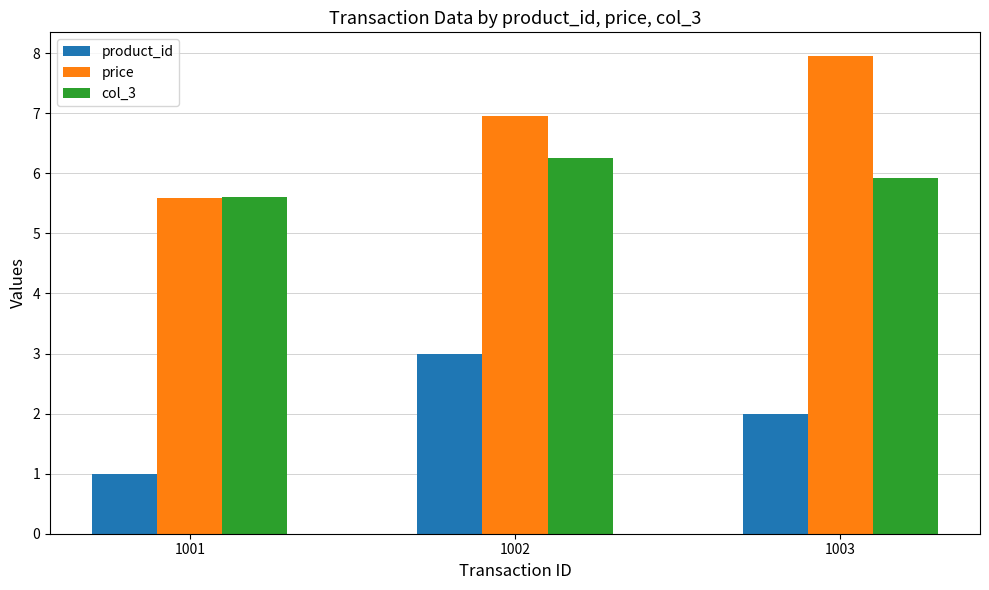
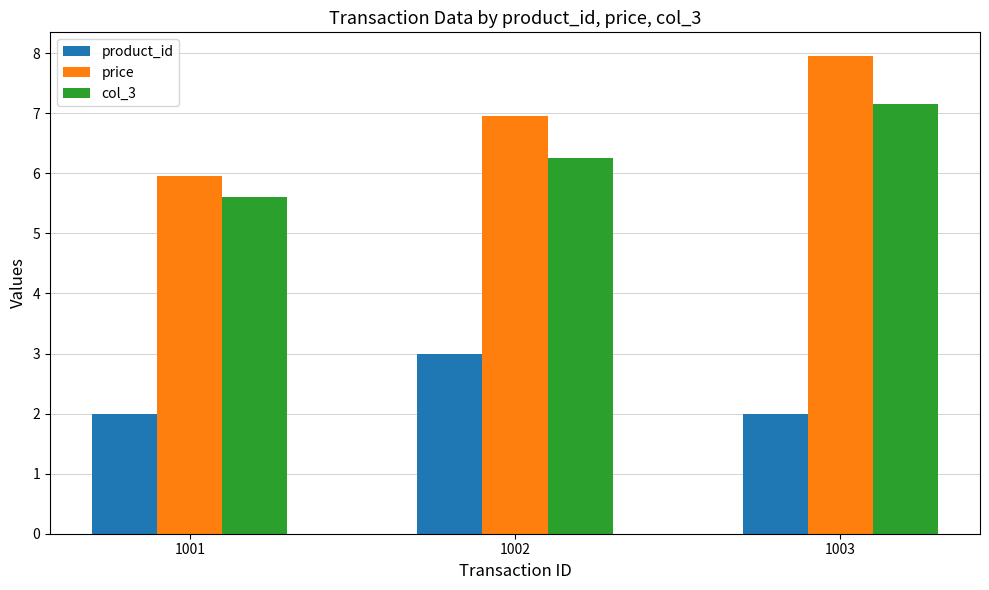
  {
    "product_id": {
-     "1001": 1,
+     "1001": 2,
      "1002": 3,
      "1003": 2
    },
    "price": {
-     "1001": 5.6,
+     "1001": 6.0,
      "1002": 7.0,
      "1003": 8.0
    },
    "col_3": {
      "1001": 5.6,
      "1002": 6.3,
-     "1003": 5.9
+     "1003": 7.2
    }
  }
